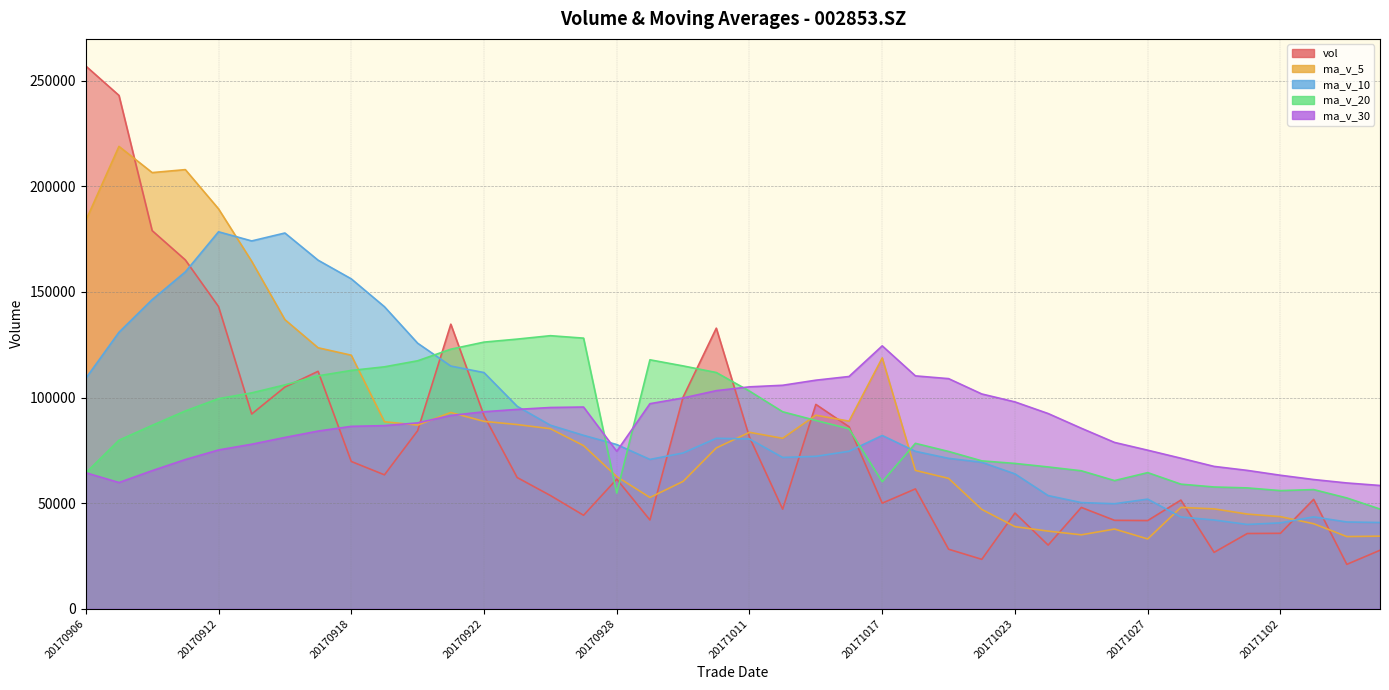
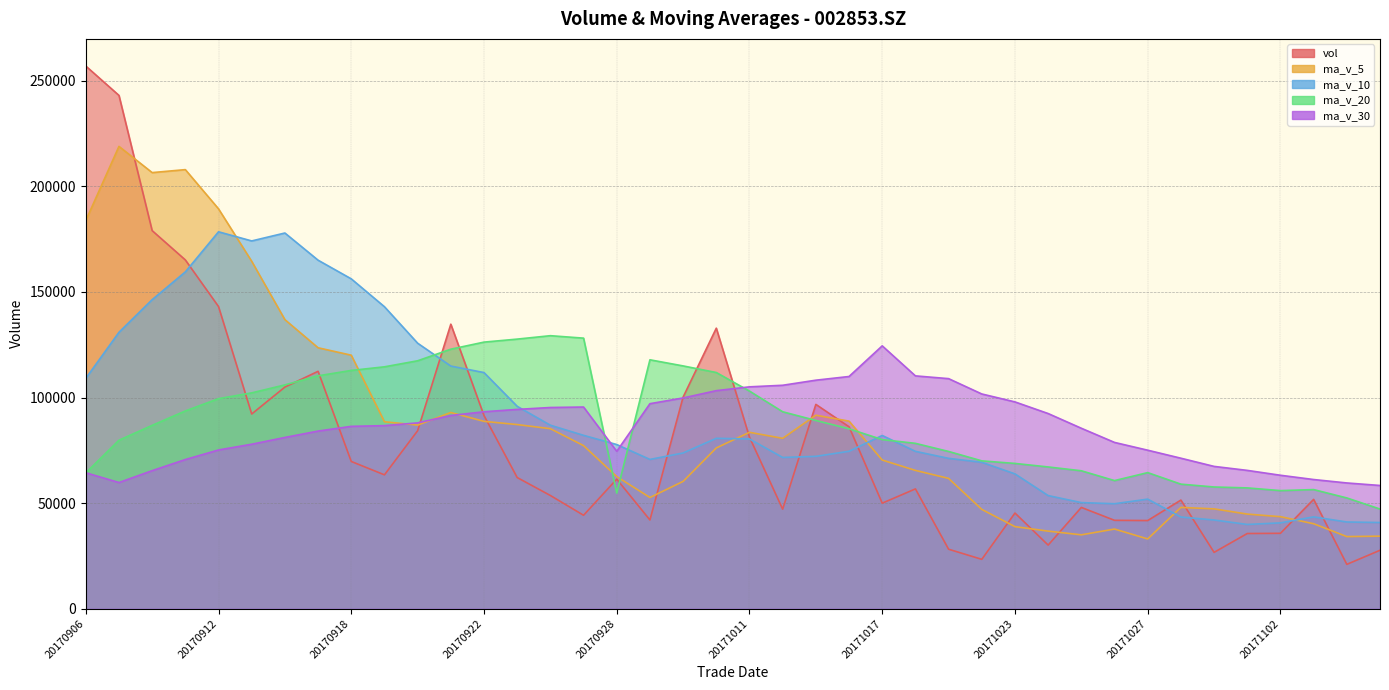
  {
    "vol": {
      "20170906": 257000,
      "20170912": 143000,
      "20170918": 70000,
      "20170922": 91000,
      "20171017": 50000,
      "20171023": 45000,
      "20171027": 42000,
      "20171102": 36000
    },
    "ma_v_5": {
      "20170906": 184000,
      "20170912": 189000,
      "20170918": 120000,
      "20170922": 89000,
      "20171011": 84000,
-     "20171017": 119000,
+     "20171017": 70000,
      "20171023": 39000,
      "20171027": 33000,
      "20171102": 44000
    },
    "ma_v_10": {
      "20170906": 109000,
      "20170912": 179000,
      "20170918": 156000,
      "20170922": 112000,
      "20170928": 78000,
      "20171017": 82000,
      "20171023": 64000,
      "20171027": 52000,
      "20171102": 41000
    },
    "ma_v_20": {
      "20170912": 99000,
      "20170918": 113000,
      "20170922": 126000,
      "20170928": 55000,
      "20171011": 103000,
-     "20171017": 60000,
+     "20171017": 80000,
      "20171023": 69000,
      "20171027": 64000,
      "20171102": 56000
    },
    "ma_v_30": {
      "20170912": 75000,
      "20170918": 86000,
      "20170922": 93000,
      "20170928": 75000,
      "20171011": 105000,
      "20171017": 124000,
      "20171023": 98000,
      "20171027": 75000,
      "20171102": 63000
    }
  }
